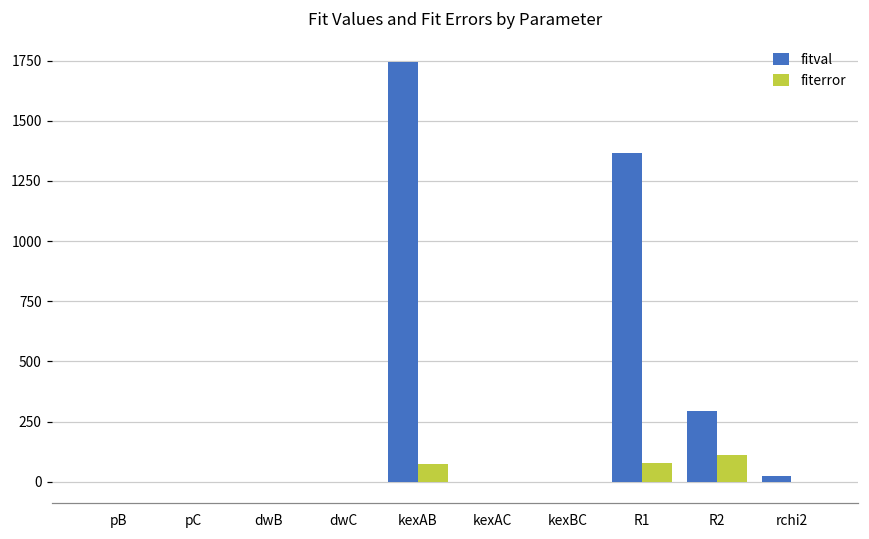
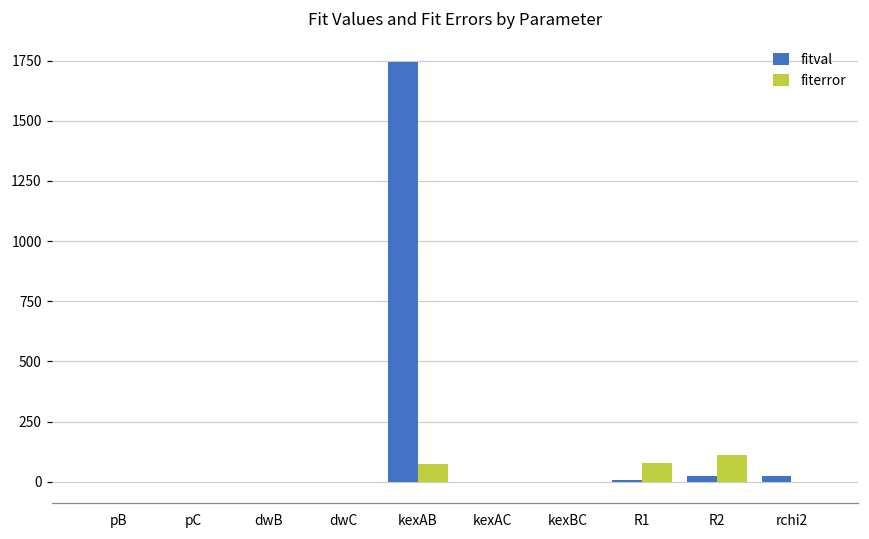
  {
    "fitval": {
      "pC": 0,
      "dwC": 0,
      "kexAB": 1750,
      "kexAC": 0,
      "kexBC": 0,
-     "R1": 1370,
-     "R2": 290,
+     "R1": 10,
+     "R2": 20,
      "rchi2": 30
    },
    "fiterror": {
      "pC": 0,
      "dwB": 0,
      "dwC": 0,
      "kexAB": 80,
      "kexAC": 0,
      "kexBC": 0,
      "R1": 80,
      "R2": 110,
      "rchi2": 0
    }
  }
